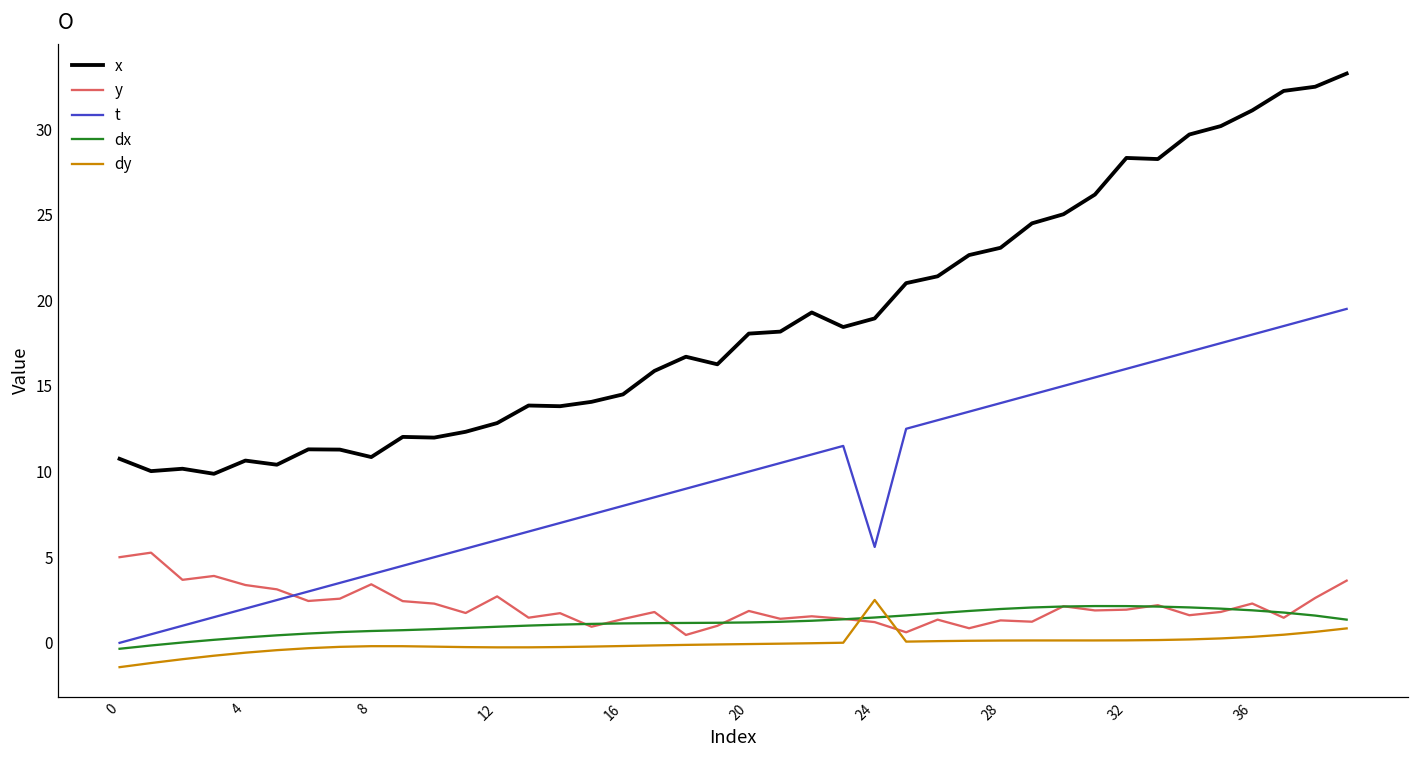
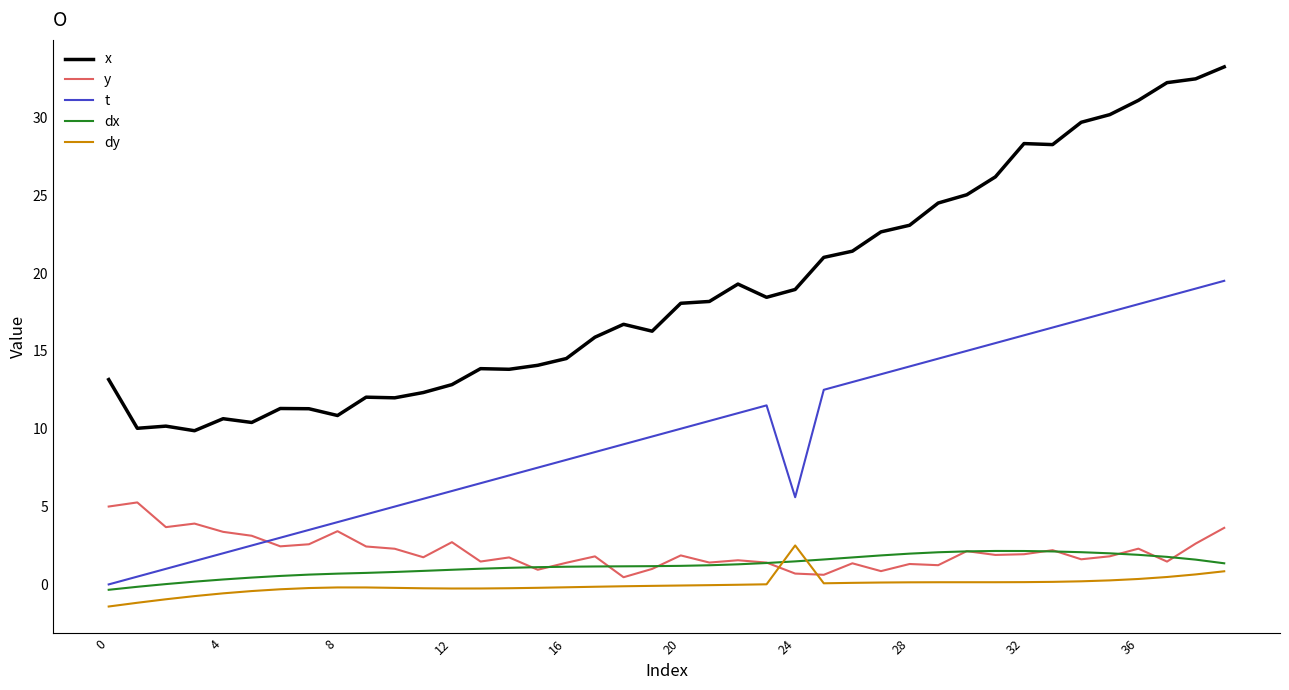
  {
    "x": {
-     "0": 10.7,
+     "0": 13.2,
      "4": 10.6,
      "8": 10.8,
      "12": 12.8,
      "16": 14.5,
      "20": 18.1,
      "24": 18.9,
      "28": 23.1,
      "32": 28.3,
      "36": 31.1
    },
    "y": {
      "0": 5.0,
      "4": 3.4,
      "8": 3.4,
      "12": 2.7,
      "16": 1.4,
      "20": 1.9,
-     "24": 1.2,
+     "24": 0.7,
      "28": 1.3,
      "32": 1.9,
      "36": 2.3
    },
    "t": {
      "0": 0.0,
      "4": 2.0,
      "8": 4.0,
      "12": 6.0,
      "16": 8.0,
      "20": 10.0,
      "24": 5.6,
      "28": 14.0,
      "32": 16.0,
      "36": 18.0
    },
    "dx": {
      "0": -0.3,
      "4": 0.3,
      "8": 0.7,
      "12": 0.9,
      "16": 1.1,
      "20": 1.2,
      "24": 1.5,
      "28": 2.0,
      "32": 2.1,
      "36": 1.9
    },
    "dy": {
      "0": -1.4,
      "4": -0.6,
      "8": -0.2,
      "12": -0.3,
      "16": -0.2,
      "20": -0.1,
      "24": 2.5,
      "28": 0.1,
      "32": 0.1,
      "36": 0.3
    }
  }
